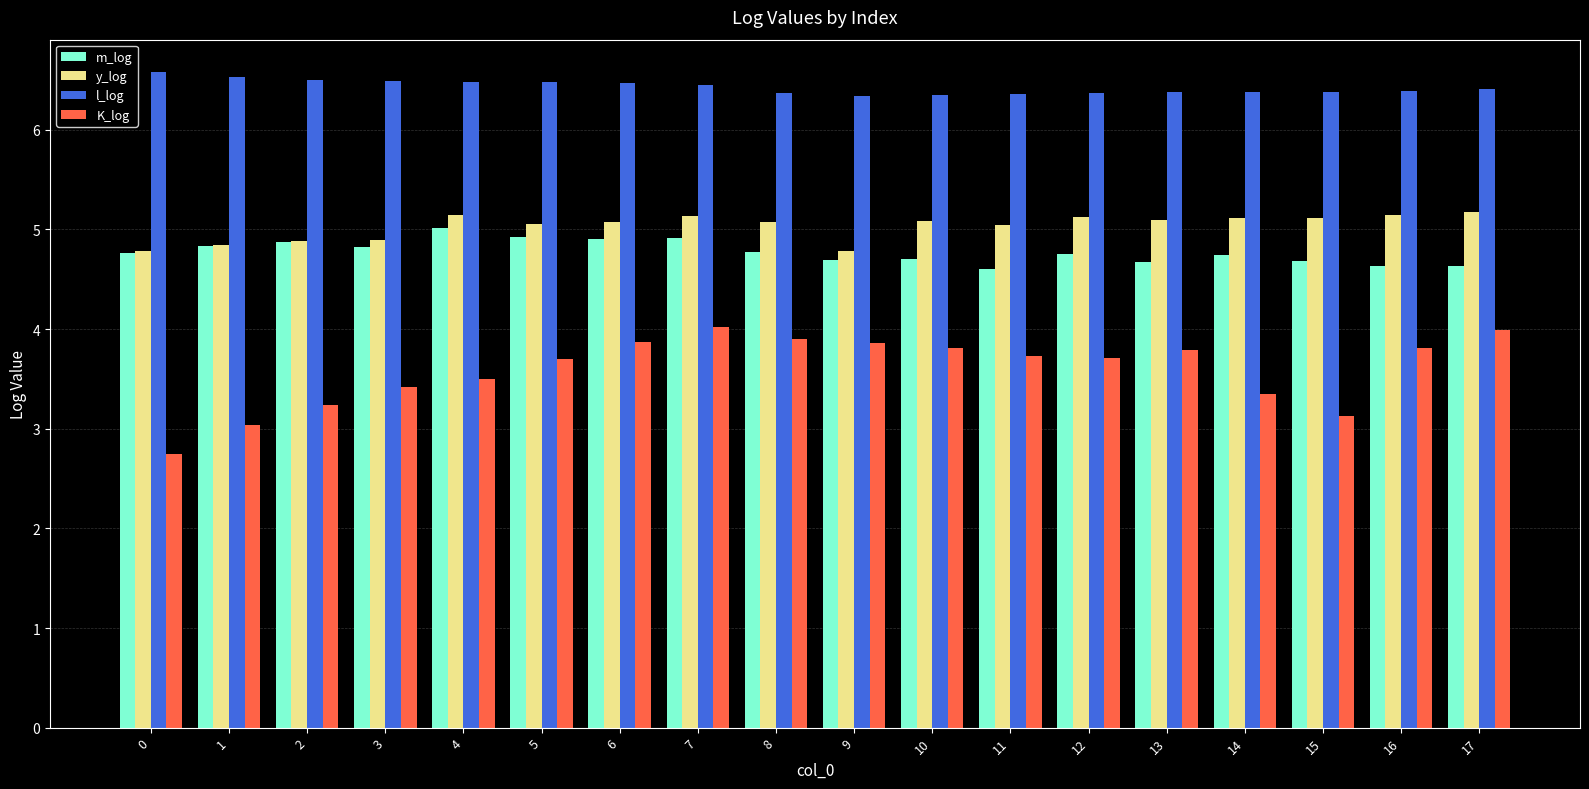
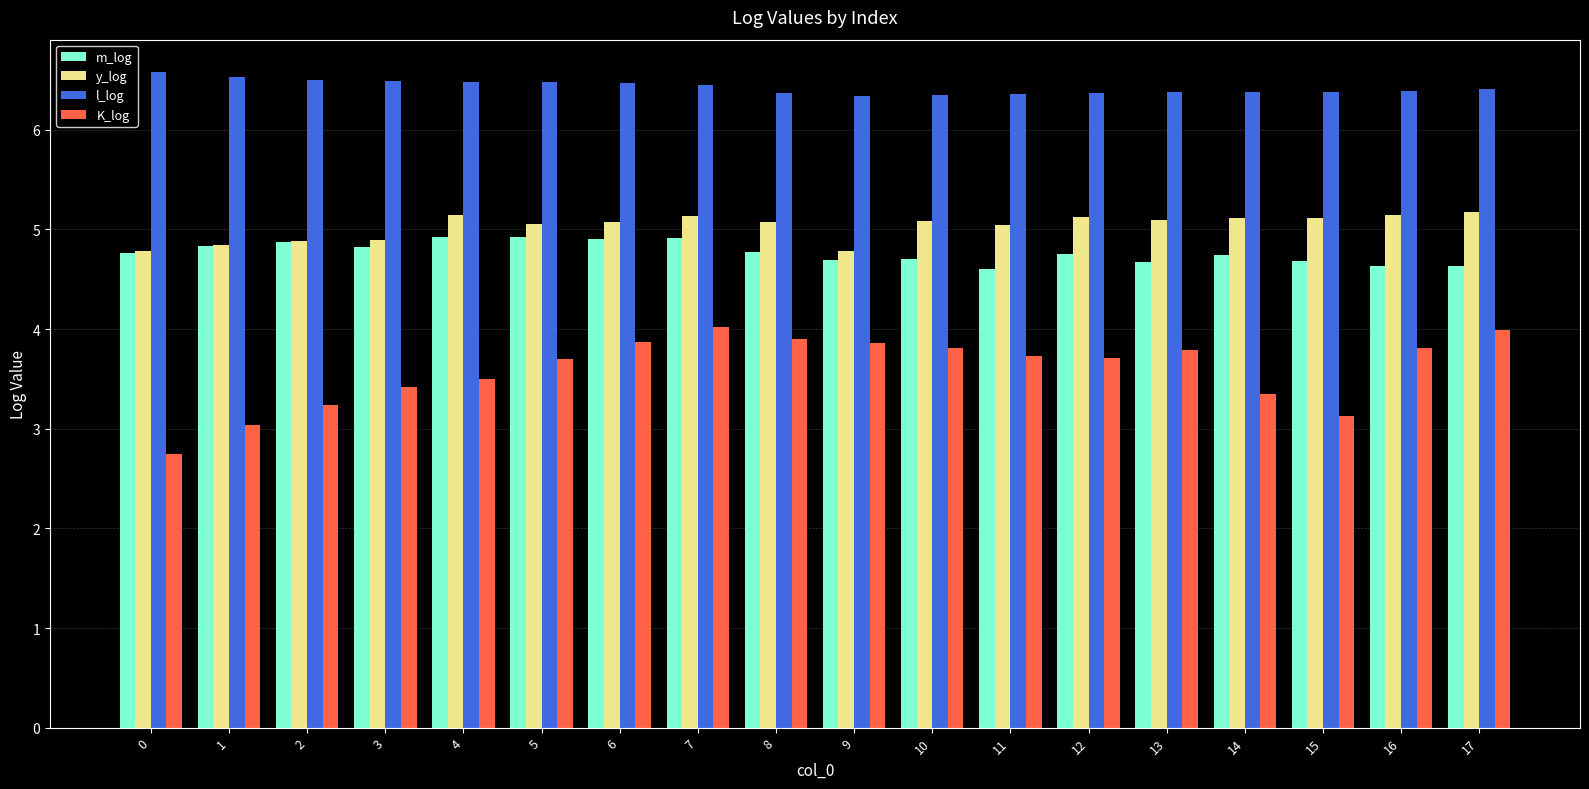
  {
    "m_log": {
      "0": 4.8,
      "1": 4.8,
      "2": 4.9,
      "3": 4.8,
-     "4": 5.0,
+     "4": 4.9,
      "5": 4.9,
      "6": 4.9,
      "7": 4.9,
      "8": 4.8,
      "9": 4.7,
      "10": 4.7,
      "11": 4.6,
      "12": 4.8,
      "13": 4.7,
      "14": 4.7,
      "15": 4.7,
      "16": 4.6,
      "17": 4.6
    },
    "y_log": {
      "0": 4.8,
      "1": 4.8,
      "2": 4.9,
      "3": 4.9,
      "4": 5.1,
      "5": 5.1,
      "6": 5.1,
      "7": 5.1,
      "8": 5.1,
      "9": 4.8,
      "10": 5.1,
      "11": 5.0,
      "12": 5.1,
      "13": 5.1,
      "14": 5.1,
      "15": 5.1,
      "16": 5.1,
      "17": 5.2
    },
    "l_log": {
      "0": 6.6,
      "1": 6.5,
      "2": 6.5,
      "3": 6.5,
      "4": 6.5,
      "5": 6.5,
      "6": 6.5,
      "7": 6.5,
      "8": 6.4,
      "9": 6.3,
      "10": 6.4,
      "11": 6.4,
      "12": 6.4,
      "13": 6.4,
      "14": 6.4,
      "15": 6.4,
      "16": 6.4,
      "17": 6.4
    },
    "K_log": {
      "0": 2.7,
      "1": 3.0,
      "2": 3.2,
      "3": 3.4,
      "4": 3.5,
      "5": 3.7,
      "6": 3.9,
      "7": 4.0,
      "8": 3.9,
      "9": 3.9,
      "10": 3.8,
      "11": 3.7,
      "12": 3.7,
      "13": 3.8,
      "14": 3.3,
      "15": 3.1,
      "16": 3.8,
      "17": 4.0
    }
  }
